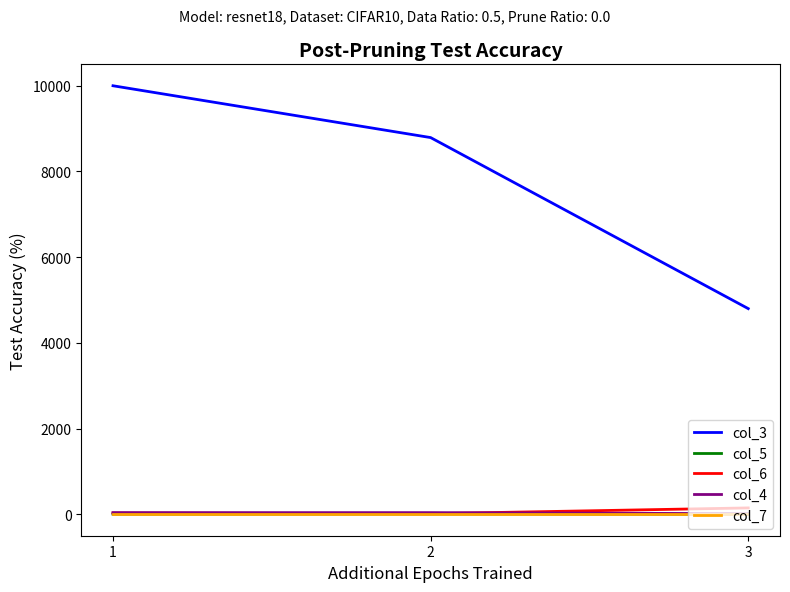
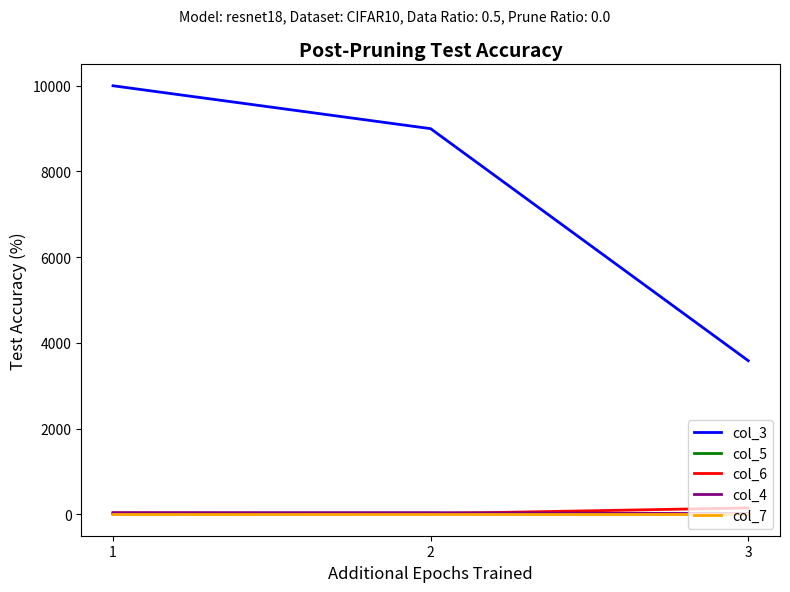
  {
    "col_3": {
      "1": 10000,
-     "2": 8800,
-     "3": 4800
+     "2": 9000,
+     "3": 3600
    }
  }
